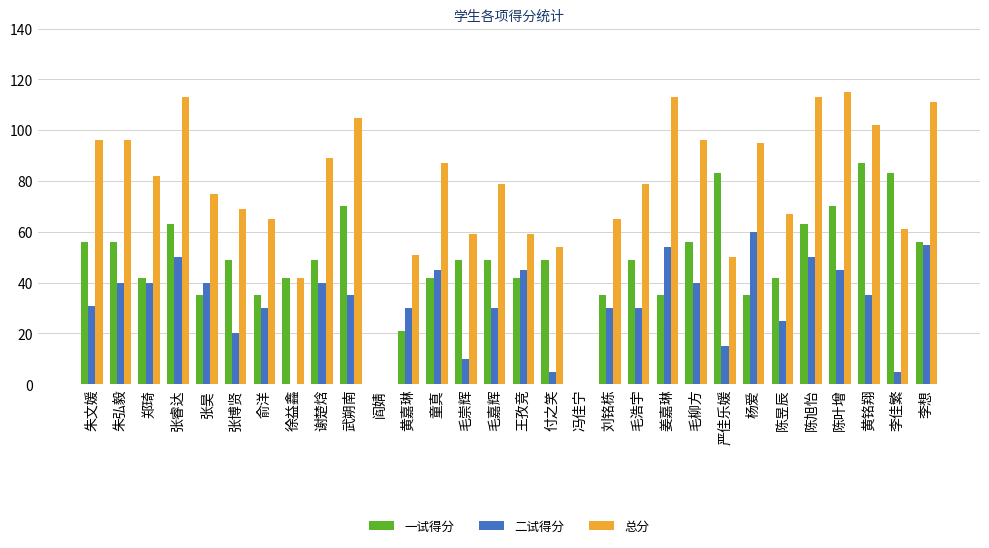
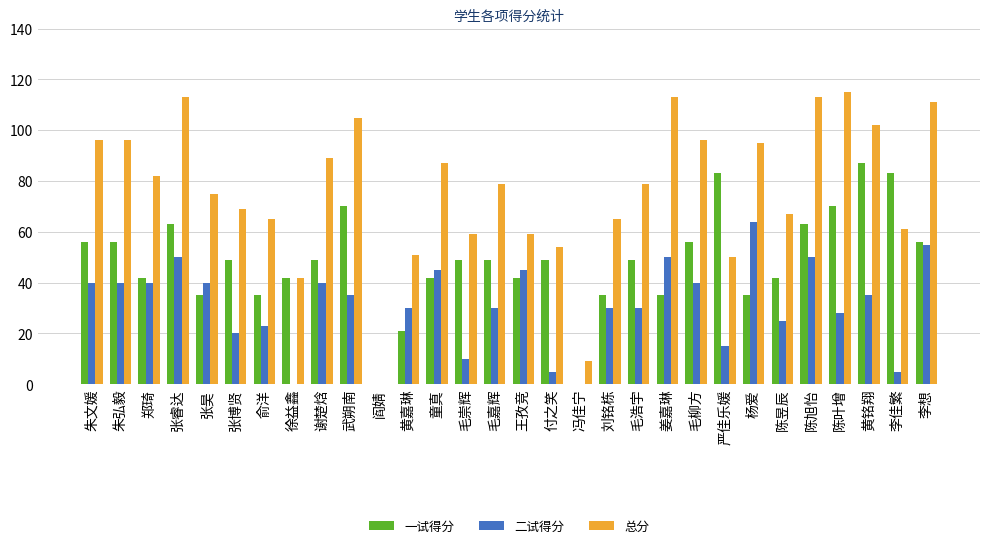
  {
    "一试得分": {
      "朱文媛": 56,
      "朱弘毅": 56,
      "郑琦": 42,
      "张睿达": 63,
      "张昊": 35,
      "张博贤": 49,
      "俞洋": 35,
      "徐益鑫": 42,
      "谢楚焓": 49,
      "武朔南": 70,
      "阎婧": 0,
      "黄嘉琳": 21,
      "童真": 42,
      "毛崇辉": 49,
      "毛嘉辉": 49,
      "王孜竞": 42,
      "付之笑": 49,
      "冯佳宁": 0,
      "刘铭栋": 35,
      "毛浩宇": 49,
      "姜嘉琳": 35,
      "毛柳方": 56,
      "严佳乐媛": 83,
      "杨爱": 35,
      "陈昱辰": 42,
      "陈旭怡": 63,
      "陈叶增": 70,
      "黄铭翔": 87,
      "李佳繁": 83,
      "李想": 56
    },
    "二试得分": {
-     "朱文媛": 31,
+     "朱文媛": 40,
      "朱弘毅": 40,
      "郑琦": 40,
      "张睿达": 50,
      "张昊": 40,
      "张博贤": 20,
-     "俞洋": 30,
+     "俞洋": 23,
      "徐益鑫": 0,
      "谢楚焓": 40,
      "武朔南": 35,
      "阎婧": 0,
      "黄嘉琳": 30,
      "童真": 45,
      "毛崇辉": 10,
      "毛嘉辉": 30,
      "王孜竞": 45,
      "付之笑": 5,
      "冯佳宁": 0,
      "刘铭栋": 30,
      "毛浩宇": 30,
-     "姜嘉琳": 54,
+     "姜嘉琳": 50,
      "毛柳方": 40,
      "严佳乐媛": 15,
-     "杨爱": 60,
+     "杨爱": 64,
      "陈昱辰": 25,
      "陈旭怡": 50,
-     "陈叶增": 45,
+     "陈叶增": 28,
      "黄铭翔": 35,
      "李佳繁": 5,
      "李想": 55
    },
    "总分": {
      "朱文媛": 96,
      "朱弘毅": 96,
      "郑琦": 82,
      "张睿达": 113,
      "张昊": 75,
      "张博贤": 69,
      "俞洋": 65,
      "徐益鑫": 42,
      "谢楚焓": 89,
      "武朔南": 105,
      "阎婧": 0,
      "黄嘉琳": 51,
      "童真": 87,
      "毛崇辉": 59,
      "毛嘉辉": 79,
      "王孜竞": 59,
      "付之笑": 54,
-     "冯佳宁": 0,
+     "冯佳宁": 9,
      "刘铭栋": 65,
      "毛浩宇": 79,
      "姜嘉琳": 113,
      "毛柳方": 96,
      "严佳乐媛": 50,
      "杨爱": 95,
      "陈昱辰": 67,
      "陈旭怡": 113,
      "陈叶增": 115,
      "黄铭翔": 102,
      "李佳繁": 61,
      "李想": 111
    }
  }
